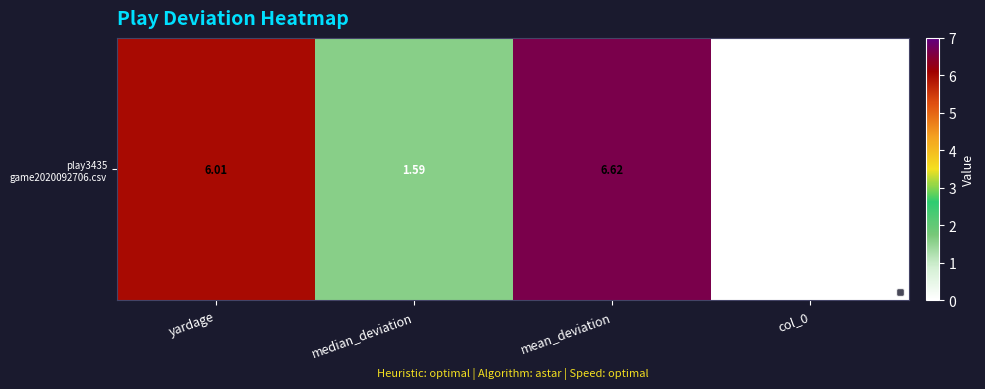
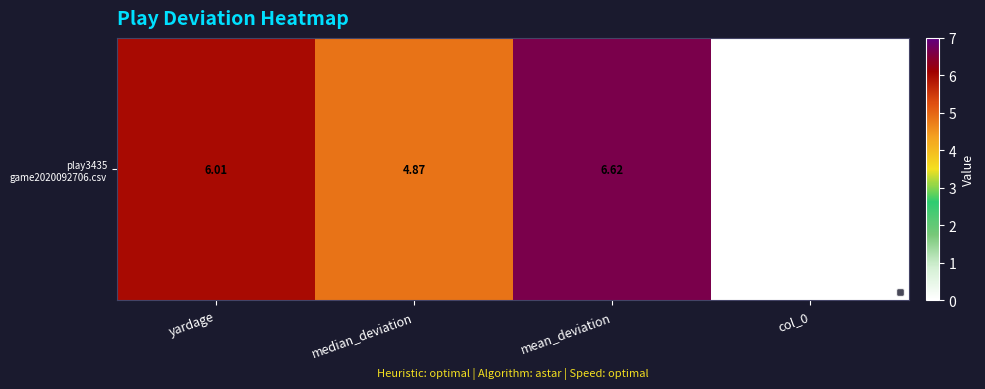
  {
    "play3435 game2020092706.csv": {
      "yardage": 6.01,
-     "median_deviation": 1.59,
+     "median_deviation": 4.87,
      "mean_deviation": 6.62
    }
  }
